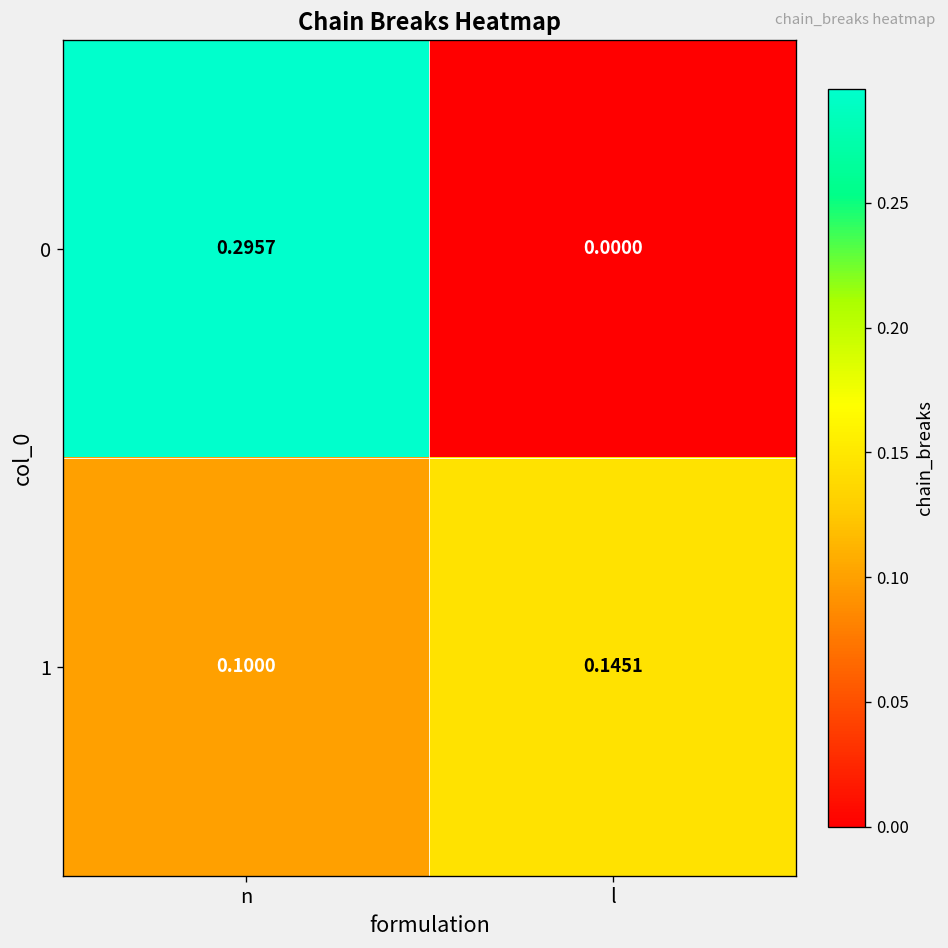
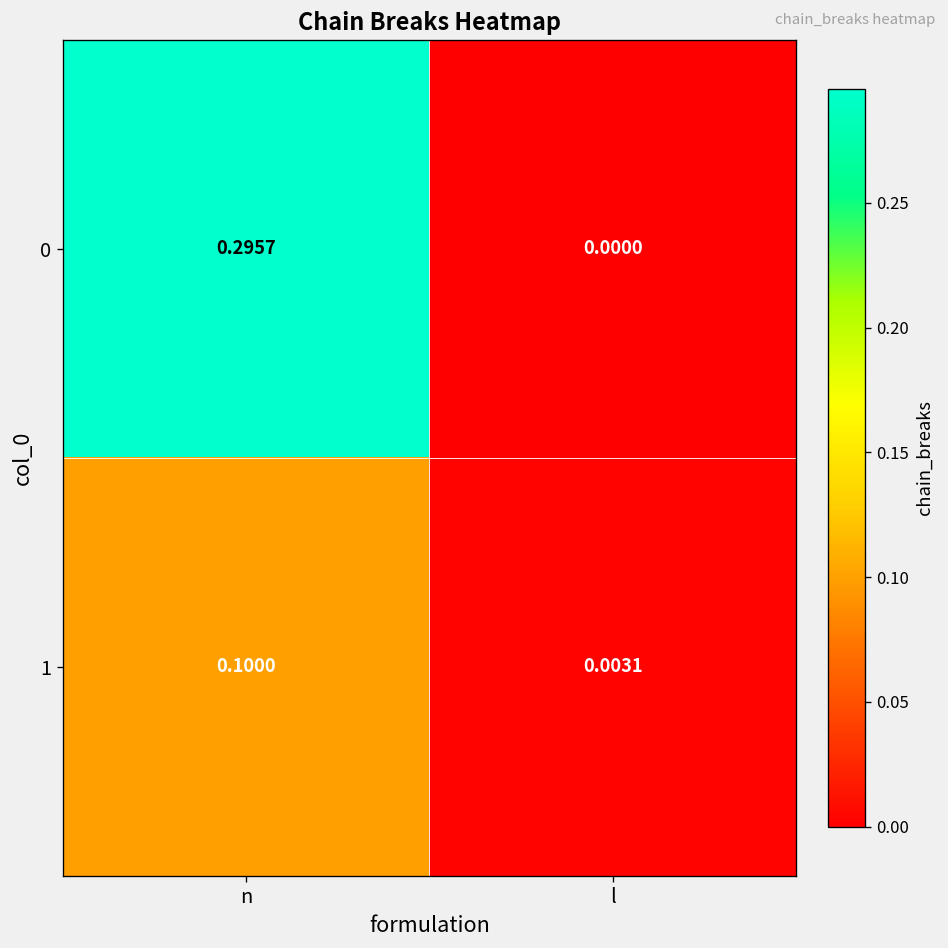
  {
    "0": {
      "n": 0.2957,
      "l": 0.0000
    },
    "1": {
      "n": 0.1000,
-     "l": 0.1451
+     "l": 0.0031
    }
  }
